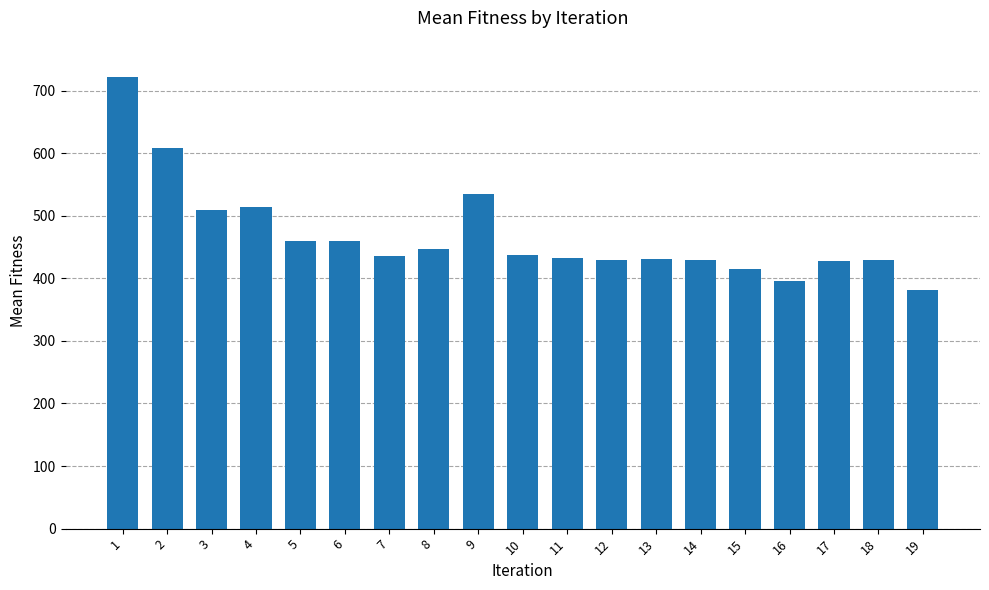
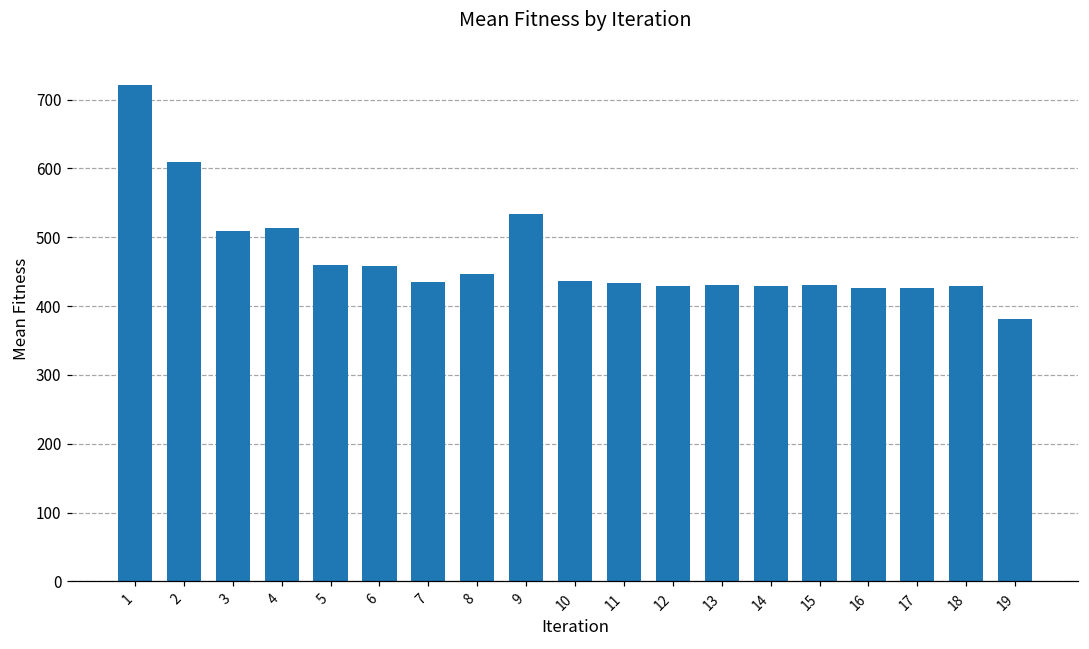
  {
    "1": 720,
    "2": 610,
    "3": 510,
    "4": 510,
    "5": 460,
    "6": 460,
    "7": 440,
    "8": 450,
    "9": 530,
    "10": 440,
    "11": 430,
    "12": 430,
    "13": 430,
    "14": 430,
-   "15": 420,
-   "16": 400,
+   "15": 430,
+   "16": 430,
    "17": 430,
    "18": 430,
    "19": 380
  }
